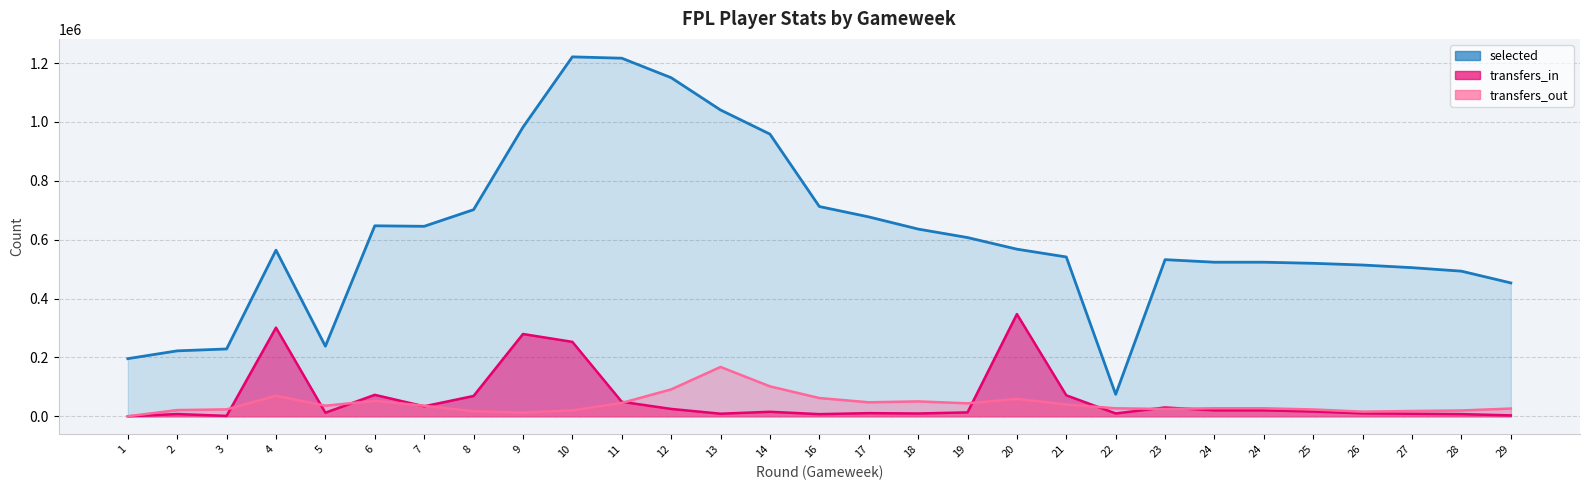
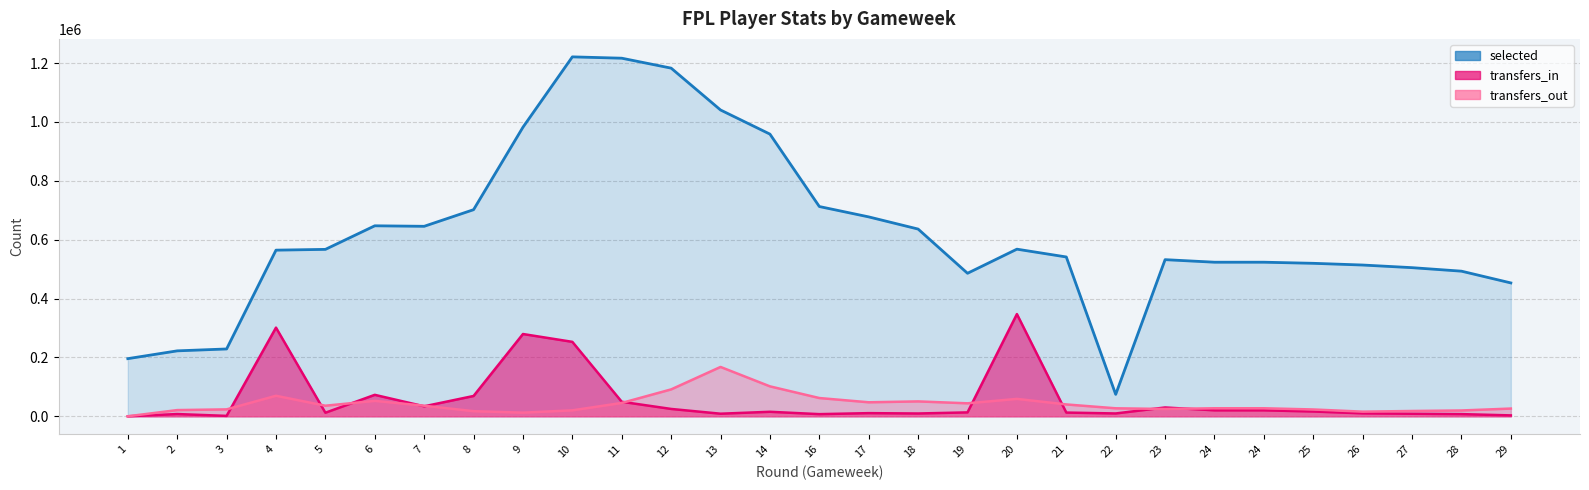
  {
    "selected": {
      "1": 200000,
      "2": 220000,
      "3": 230000,
      "4": 560000,
-     "5": 240000,
+     "5": 570000,
      "6": 650000,
      "7": 650000,
      "8": 700000,
      "9": 980000,
      "10": 1220000,
      "11": 1220000,
-     "12": 1150000,
+     "12": 1180000,
      "13": 1040000,
      "14": 960000,
      "16": 710000,
      "17": 680000,
      "18": 640000,
-     "19": 610000,
+     "19": 490000,
      "20": 570000,
      "21": 540000,
      "22": 70000,
      "23": 530000,
      "25": 520000,
      "26": 510000,
      "27": 500000,
      "28": 490000,
      "29": 450000
    },
    "transfers_in": {
      "2": 10000,
      "3": 0,
      "4": 300000,
      "5": 10000,
      "6": 70000,
      "8": 70000,
      "9": 280000,
      "10": 250000,
      "12": 20000,
      "13": 10000,
      "14": 20000,
      "16": 10000,
      "17": 10000,
      "18": 10000,
      "19": 10000,
      "20": 350000,
-     "21": 70000,
+     "21": 10000,
      "22": 10000,
      "27": 10000,
      "28": 10000,
      "29": 0
    },
    "transfers_out": {
      "2": 20000,
      "3": 20000,
      "4": 70000,
      "5": 40000,
      "6": 50000,
      "8": 20000,
      "9": 10000,
      "10": 20000,
      "12": 90000,
      "13": 170000,
      "14": 100000,
      "16": 60000,
      "17": 50000,
      "18": 50000,
      "19": 40000,
      "20": 60000,
      "21": 40000,
      "22": 30000,
      "27": 20000,
      "28": 20000,
      "29": 30000
    }
  }
